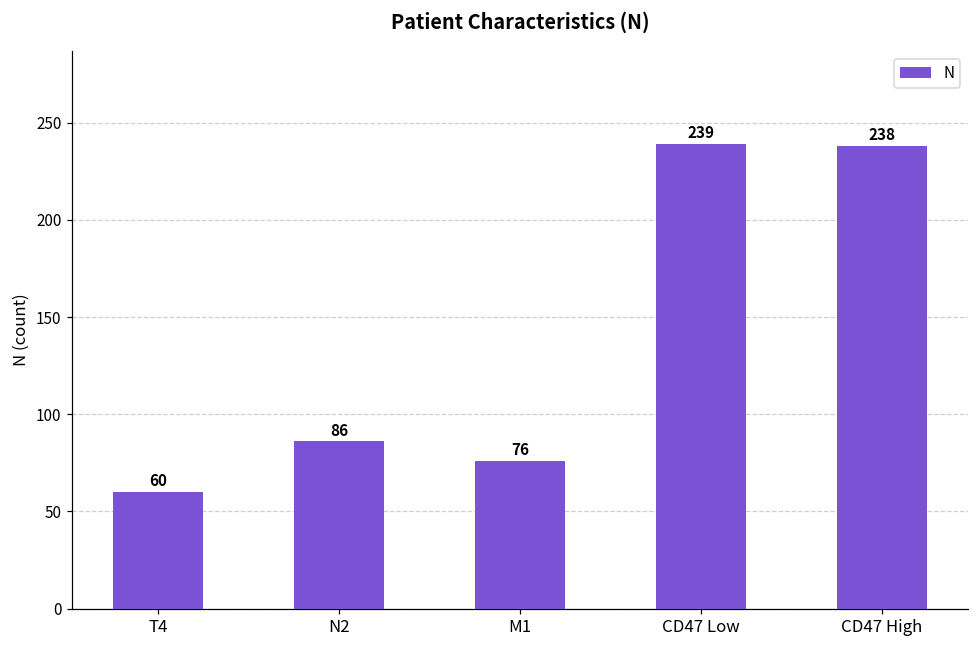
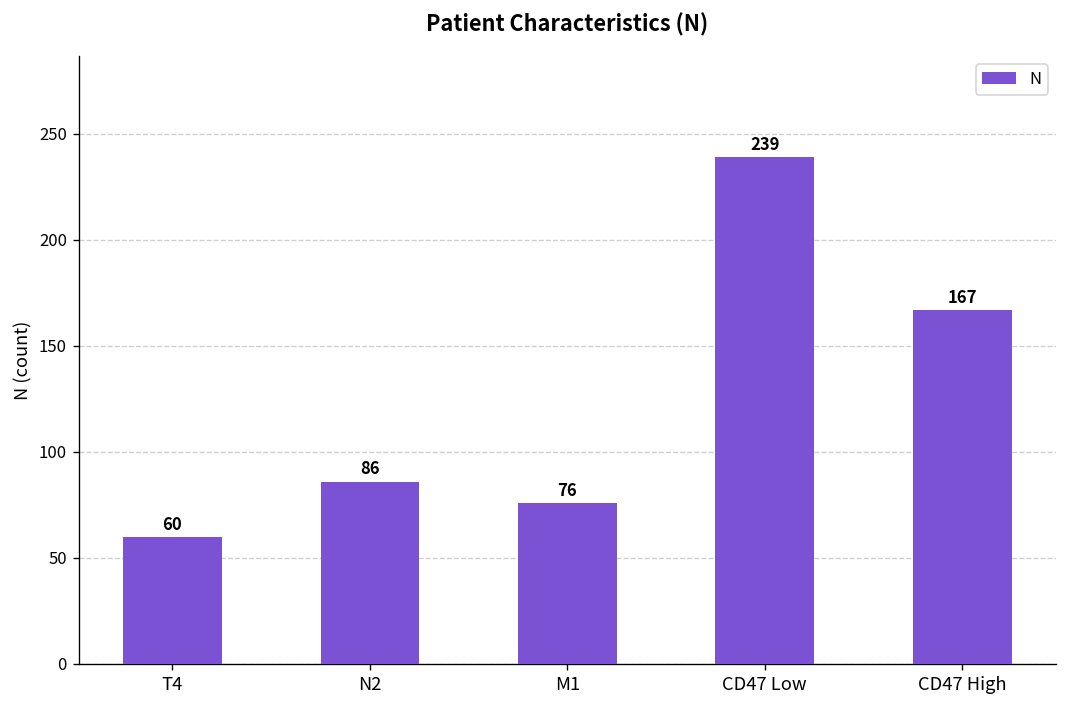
  {
    "T4": 60,
    "N2": 86,
    "M1": 76,
    "CD47 Low": 239,
-   "CD47 High": 238
+   "CD47 High": 167
  }
